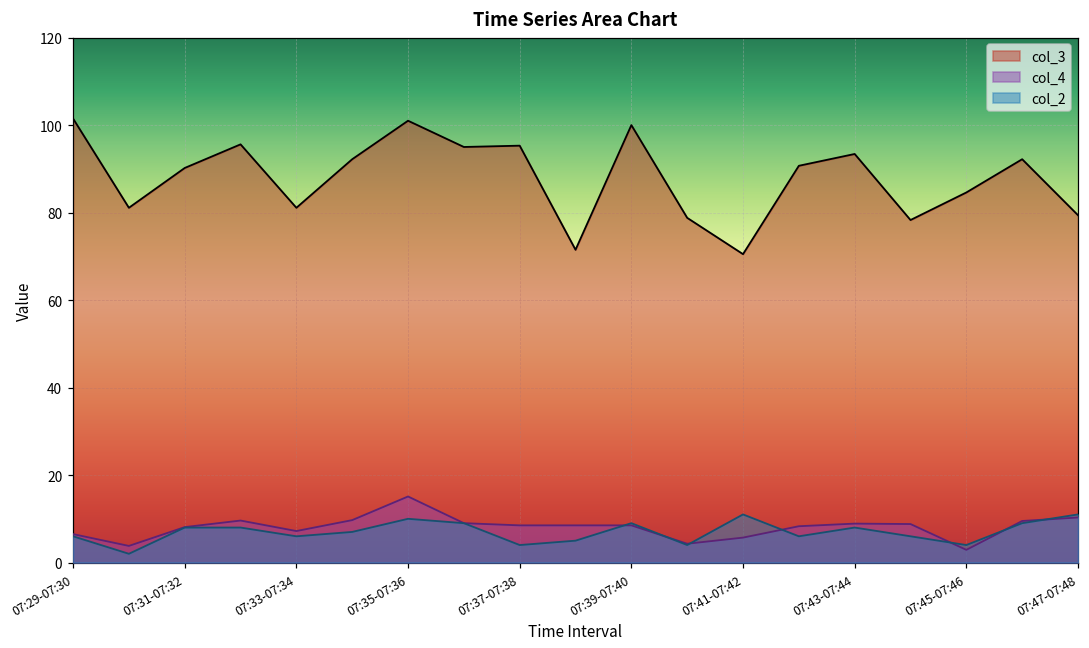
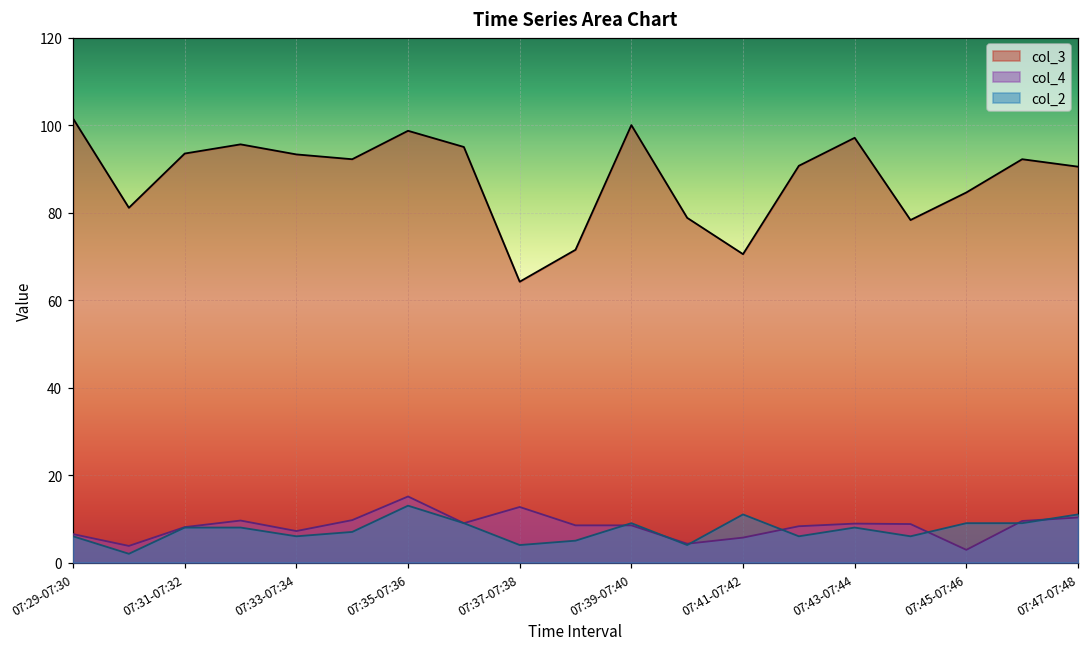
  {
    "col_3": {
      "07:29-07:30": 102,
-     "07:31-07:32": 90,
-     "07:33-07:34": 81,
-     "07:35-07:36": 101,
-     "07:37-07:38": 95,
+     "07:31-07:32": 94,
+     "07:33-07:34": 93,
+     "07:35-07:36": 99,
+     "07:37-07:38": 64,
      "07:39-07:40": 100,
      "07:41-07:42": 71,
-     "07:43-07:44": 93,
+     "07:43-07:44": 97,
      "07:45-07:46": 85,
-     "07:47-07:48": 79
+     "07:47-07:48": 91
    },
    "col_4": {
      "07:33-07:34": 7,
      "07:35-07:36": 15,
-     "07:37-07:38": 9,
+     "07:37-07:38": 13,
      "07:41-07:42": 6,
      "07:43-07:44": 9,
      "07:45-07:46": 3,
      "07:47-07:48": 10
    },
    "col_2": {
      "07:33-07:34": 6,
-     "07:35-07:36": 10,
+     "07:35-07:36": 13,
      "07:37-07:38": 4,
      "07:41-07:42": 11,
      "07:43-07:44": 8,
-     "07:45-07:46": 4,
+     "07:45-07:46": 9,
      "07:47-07:48": 11
    }
  }
